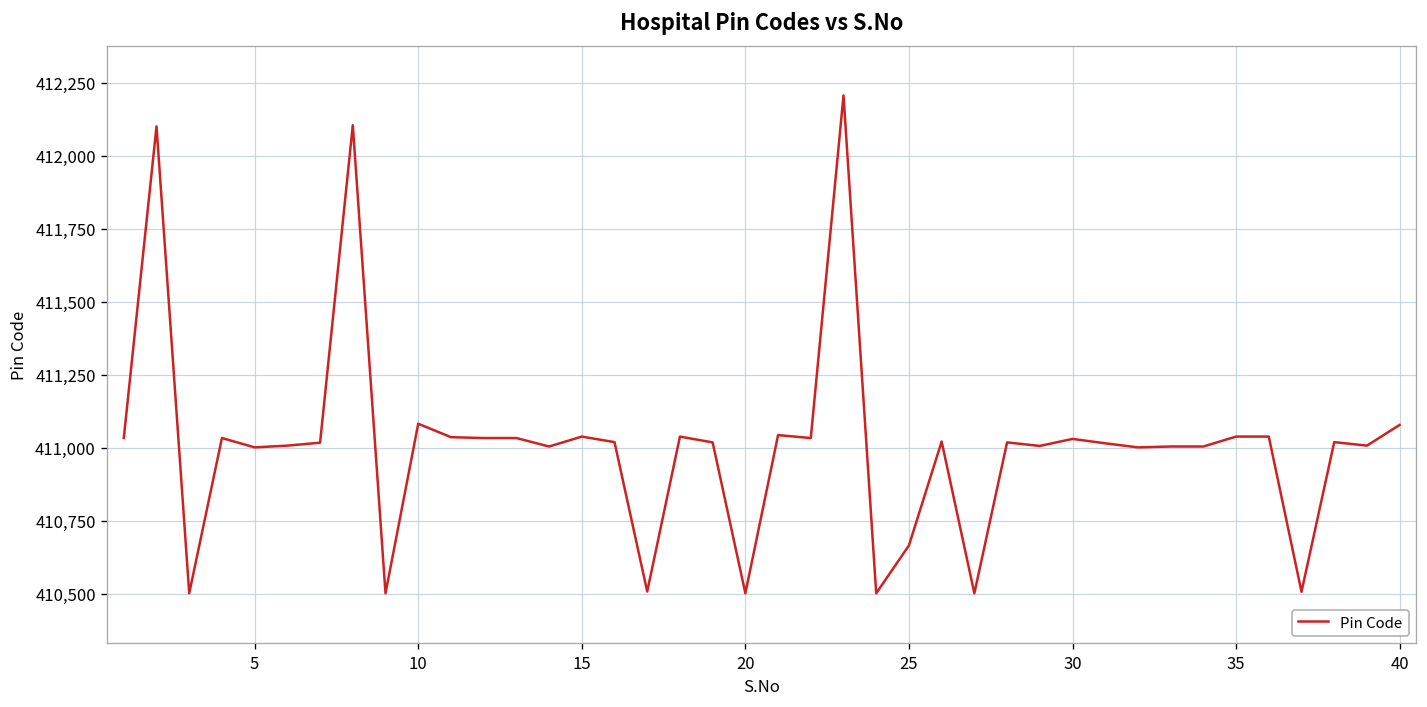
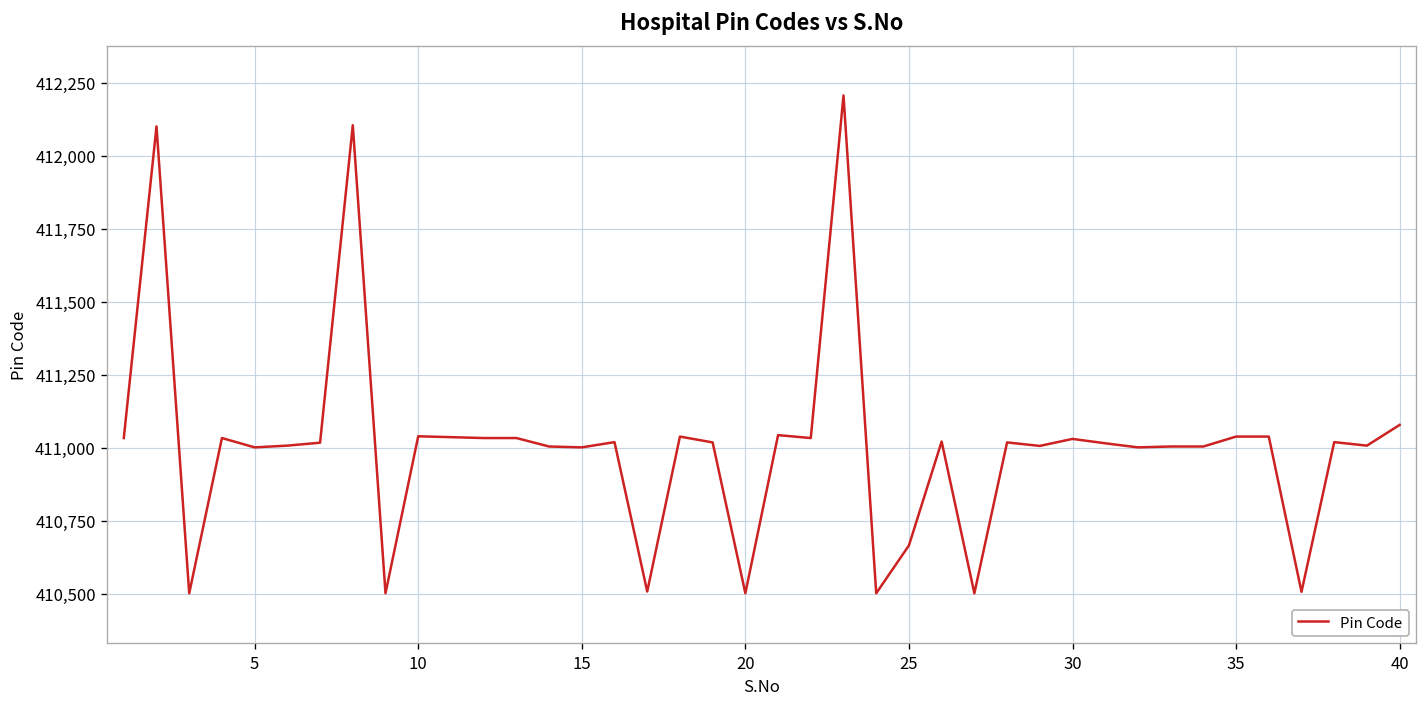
  {
    "5": "411,000",
-   "10": "411,080",
-   "15": "411,040",
+   "10": "411,040",
+   "15": "411,000",
    "20": "410,500",
    "25": "410,670",
    "30": "411,030",
    "35": "411,040",
    "40": "411,080"
  }
